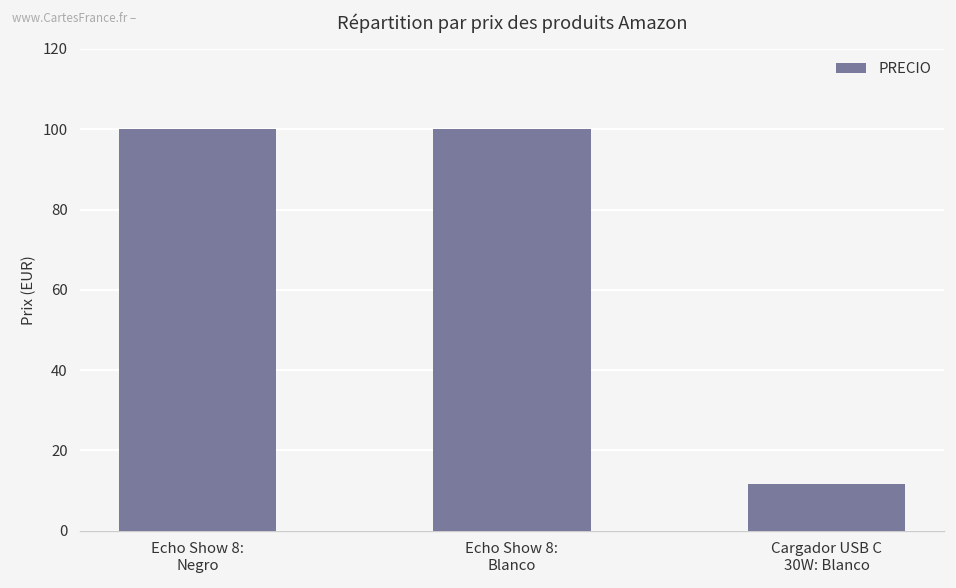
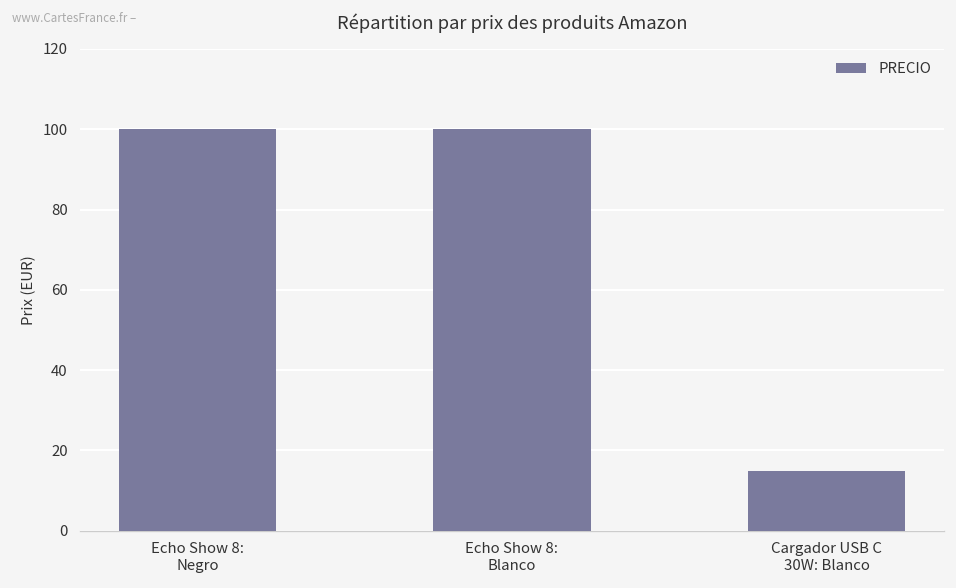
  {
    "Echo Show 8: Negro": 100,
    "Echo Show 8: Blanco": 100,
-   "Cargador USB C 30W: Blanco": 12
+   "Cargador USB C 30W: Blanco": 15
  }
